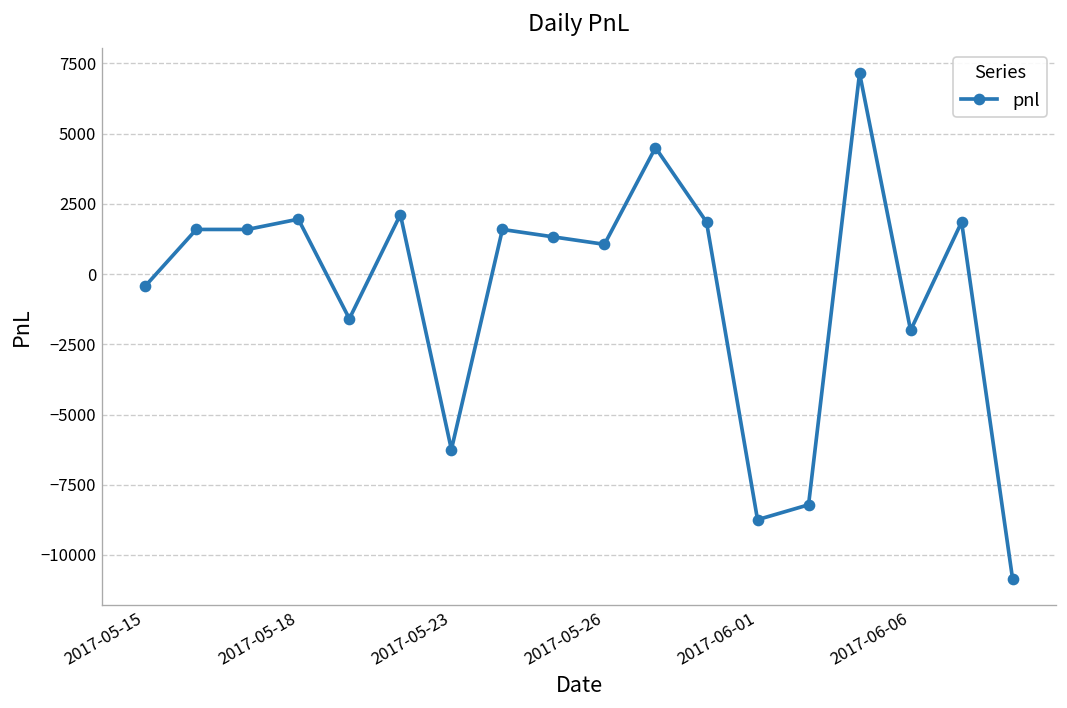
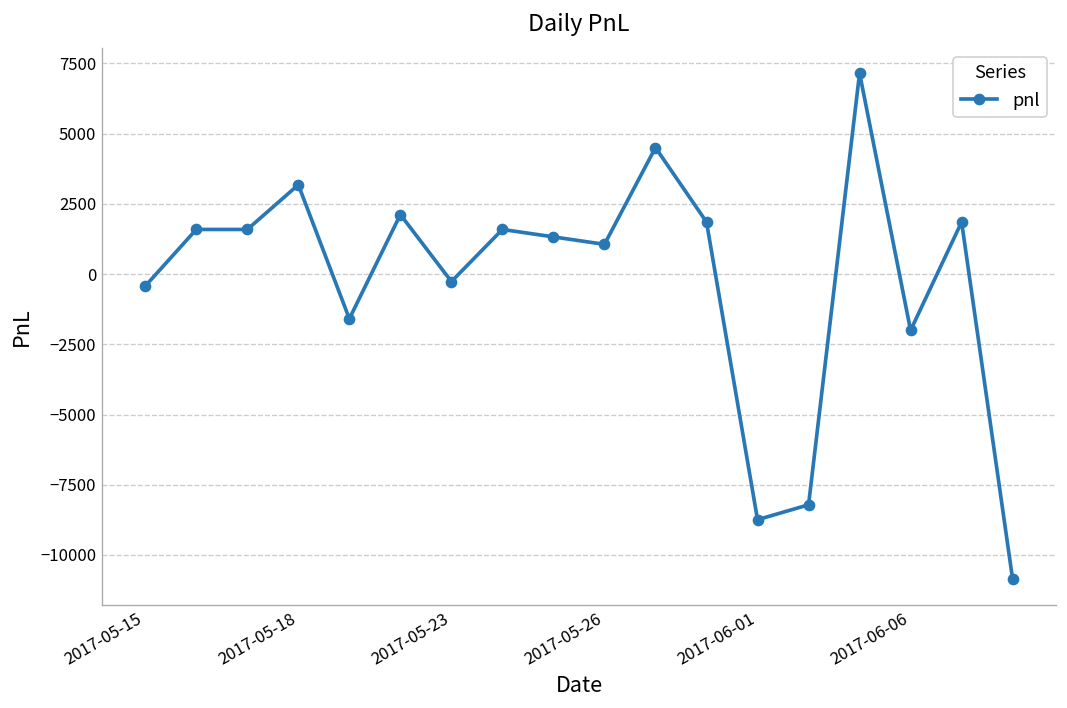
  {
    "2017-05-15": -400,
-   "2017-05-18": 2000,
-   "2017-05-23": -6200,
+   "2017-05-18": 3200,
+   "2017-05-23": -300,
    "2017-05-26": 1100,
    "2017-06-01": -8700,
    "2017-06-06": -2000
  }
